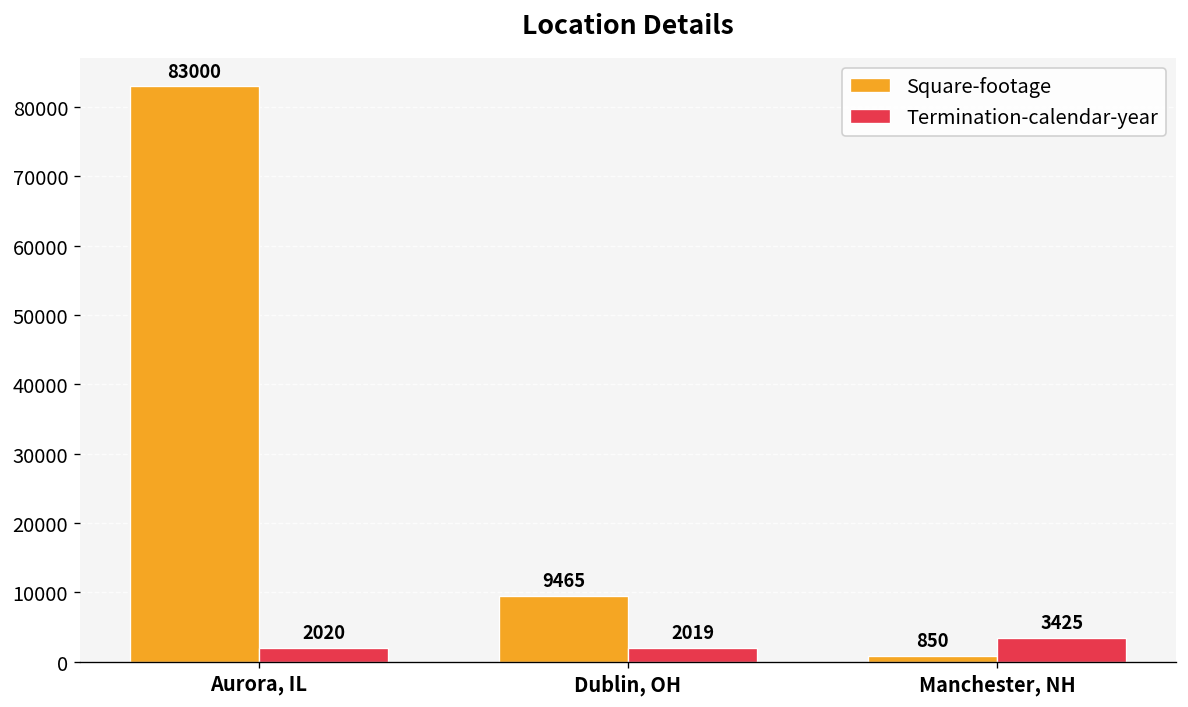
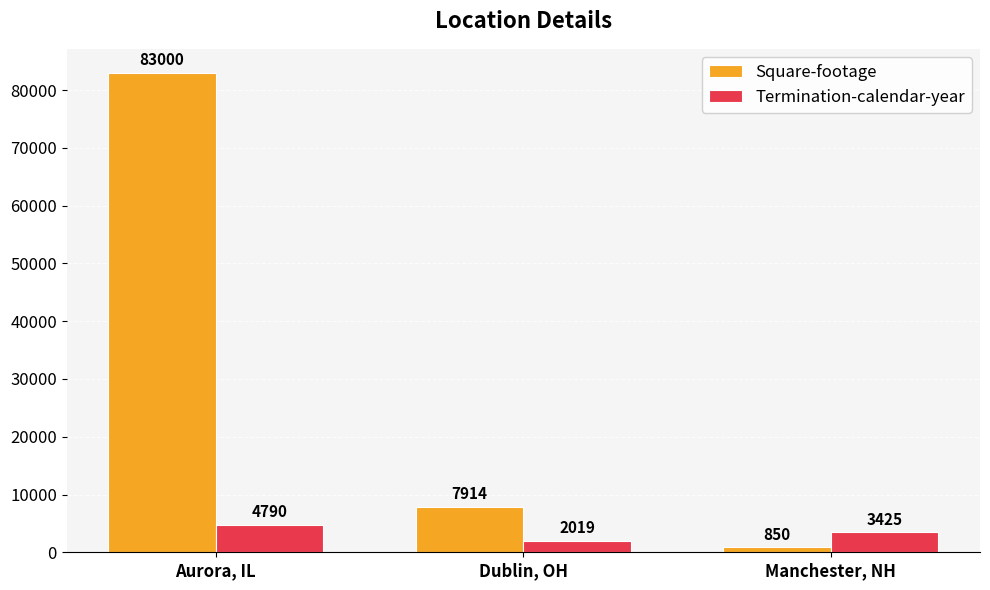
  {
    "Square-footage": {
      "Aurora, IL": 83000,
-     "Dublin, OH": 9465,
+     "Dublin, OH": 7914,
      "Manchester, NH": 850
    },
    "Termination-calendar-year": {
-     "Aurora, IL": 2020,
+     "Aurora, IL": 4790,
      "Dublin, OH": 2019,
      "Manchester, NH": 3425
    }
  }
